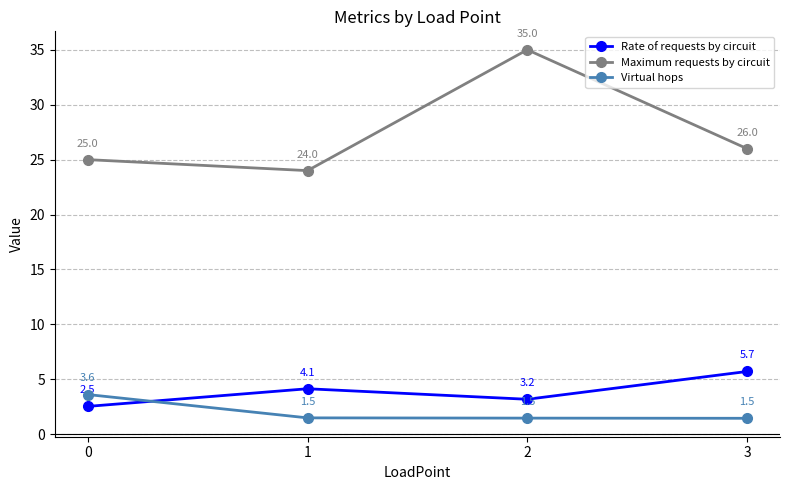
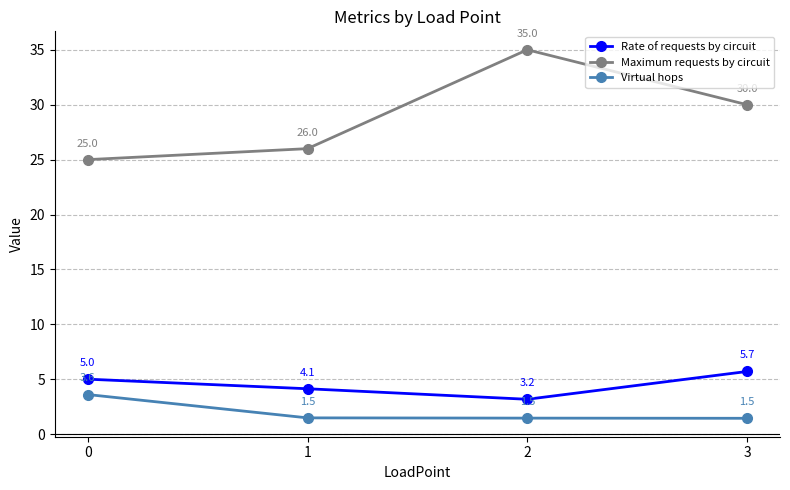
  {
    "Rate of requests by circuit": {
-     "0": 2.5,
+     "0": 5.0,
      "1": 4.1,
      "2": 3.2,
      "3": 5.7
    },
    "Maximum requests by circuit": {
      "0": 25.0,
-     "1": 24.0,
+     "1": 26.0,
      "2": 35.0,
-     "3": 26
+     "3": 30
    },
    "Virtual hops": {
      "0": 3.6,
      "1": 1.5,
      "3": 1.5
    }
  }
